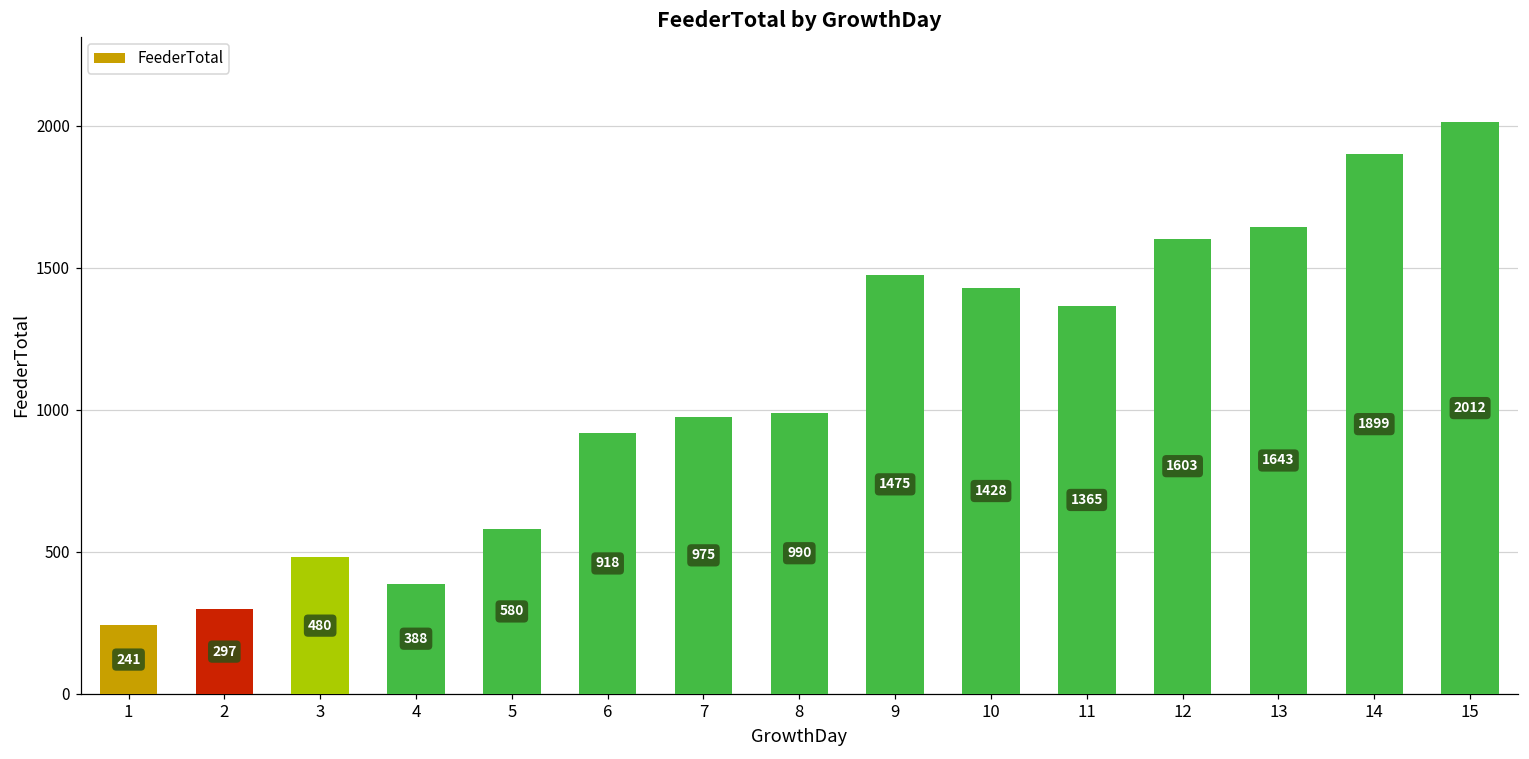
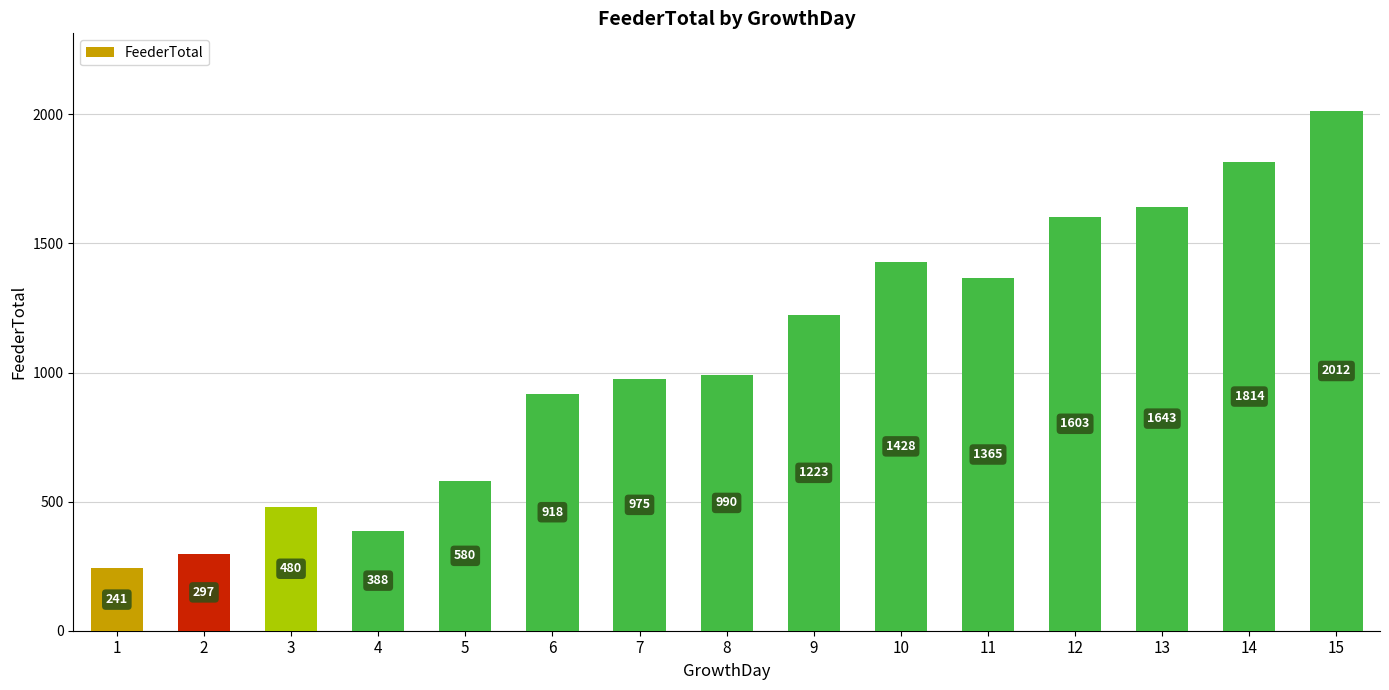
  {
-   "9": 1475,
-   "14": 1899
+   "9": 1223,
+   "14": 1814
  }
